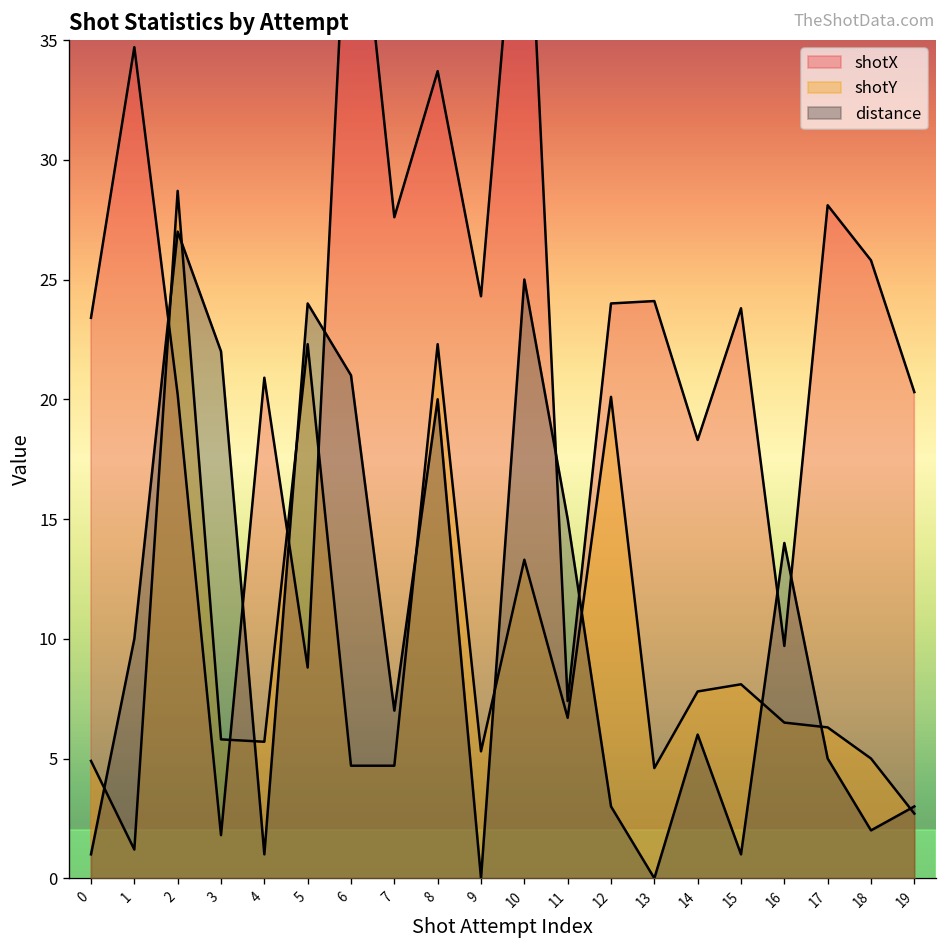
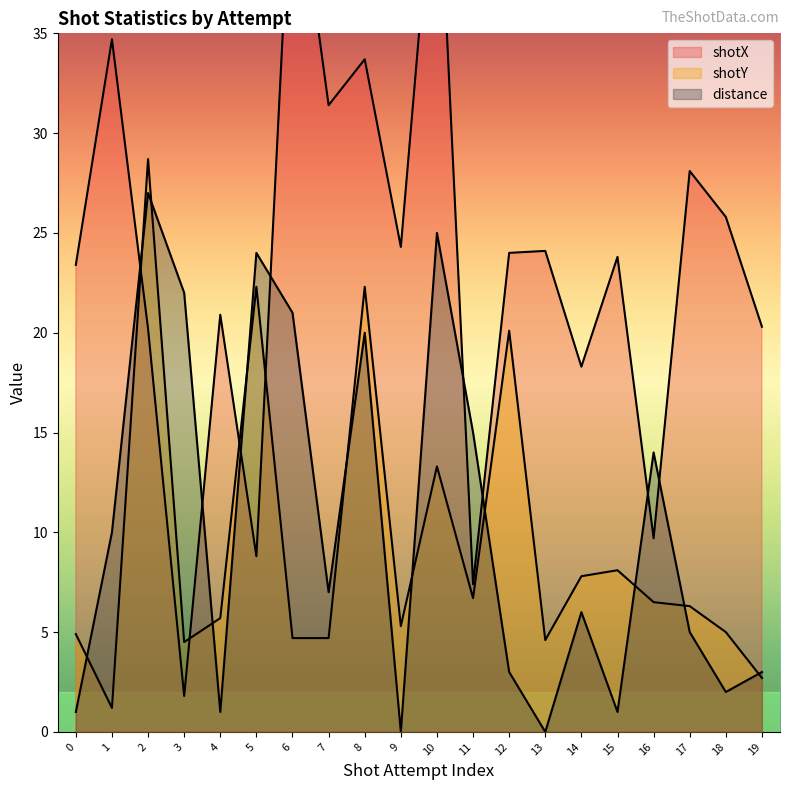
  {
    "shotX": {
      "0": 23.4,
      "1": 34.7,
      "2": 20.2,
      "4": 20.9,
      "5": 8.8,
-     "7": 27.6,
+     "7": 31.4,
      "8": 33.7,
      "9": 24.3,
      "11": 7.4,
      "12": 24.0,
      "13": 24.1,
      "14": 18.3,
      "15": 23.8,
      "16": 9.7,
      "17": 28.1,
      "18": 25.8,
      "19": 20.3
    },
    "shotY": {
      "0": 4.9,
      "2": 28.7,
-     "3": 5.8,
+     "3": 4.5,
      "4": 5.7,
      "5": 22.3,
      "6": 4.7,
      "7": 4.7,
      "8": 22.3,
      "9": 5.3,
      "10": 13.3,
      "11": 6.7,
      "12": 20.1,
      "13": 4.6,
      "14": 7.8,
      "15": 8.1,
      "16": 6.5,
      "17": 6.3,
      "18": 5.0,
      "19": 2.7
    },
    "distance": {
      "1": 10.0,
      "2": 27.0,
      "3": 22.0,
      "5": 24.0,
      "6": 21.0,
      "7": 7.0,
      "8": 20.0,
      "10": 25.0,
      "11": 15.0,
      "12": 3.0,
      "14": 6.0,
      "16": 14.0,
      "17": 5.0,
      "19": 3.0
    }
  }
